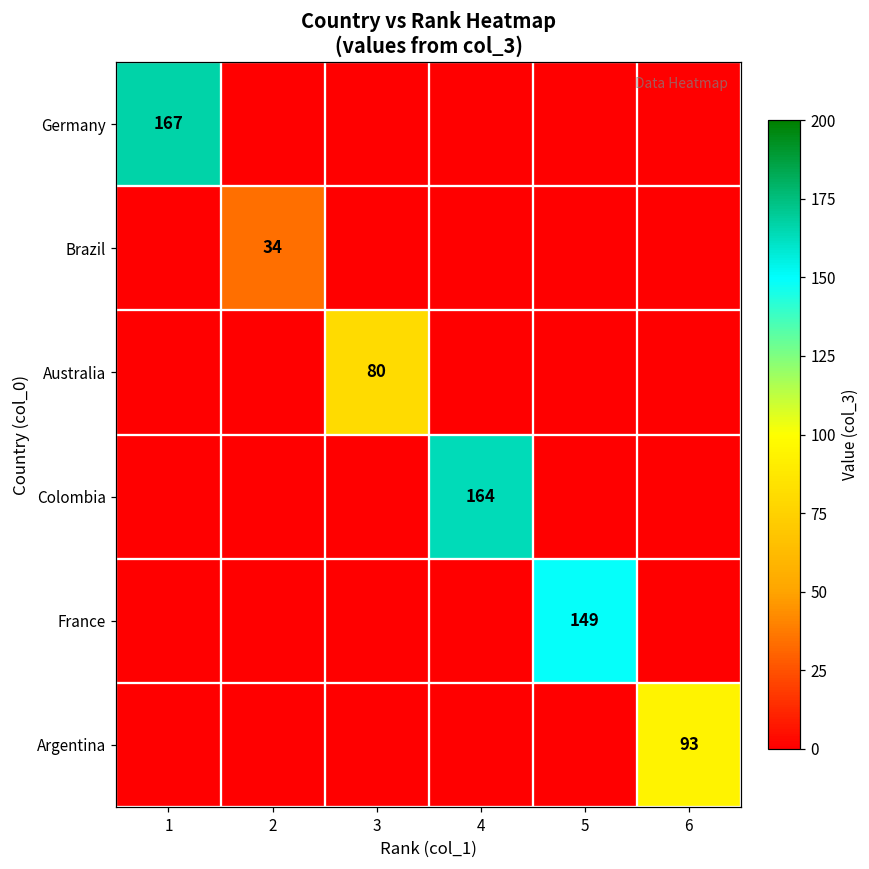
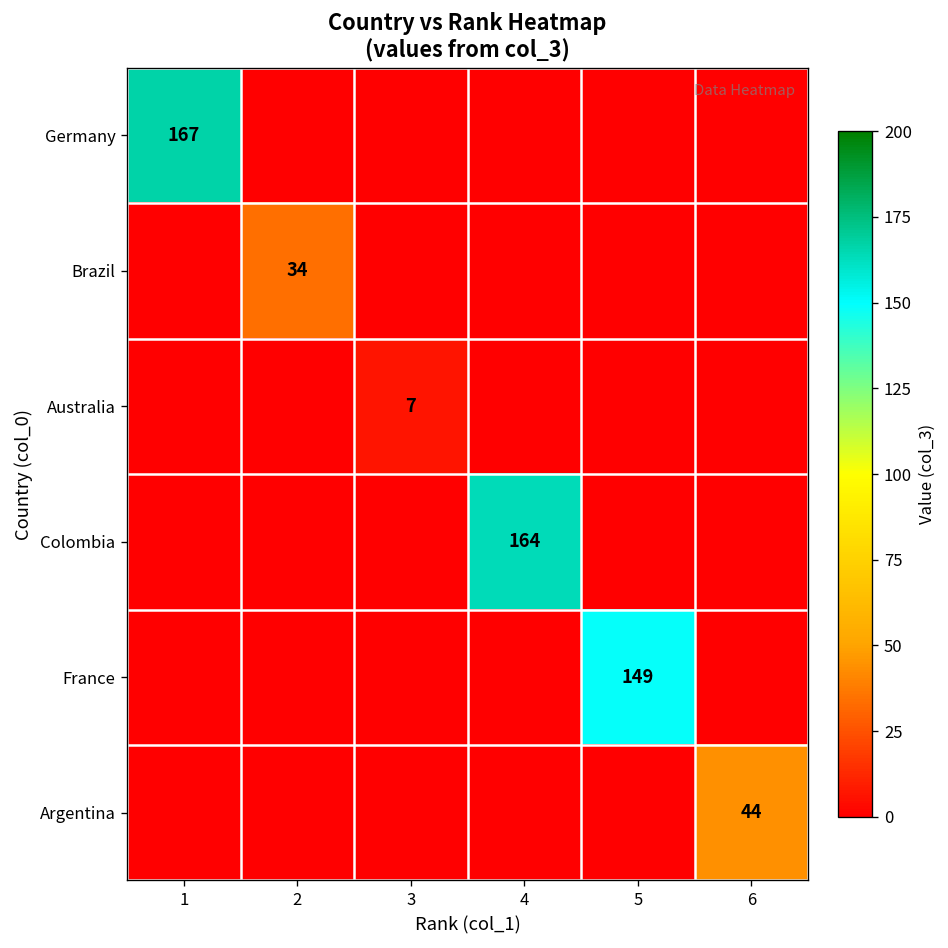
  {
    "Germany": {
      "1": 167
    },
    "Brazil": {
      "2": 34
    },
    "Australia": {
-     "3": 80
+     "3": 7
    },
    "Colombia": {
      "4": 164
    },
    "France": {
      "5": 149
    },
    "Argentina": {
-     "6": 93
+     "6": 44
    }
  }
